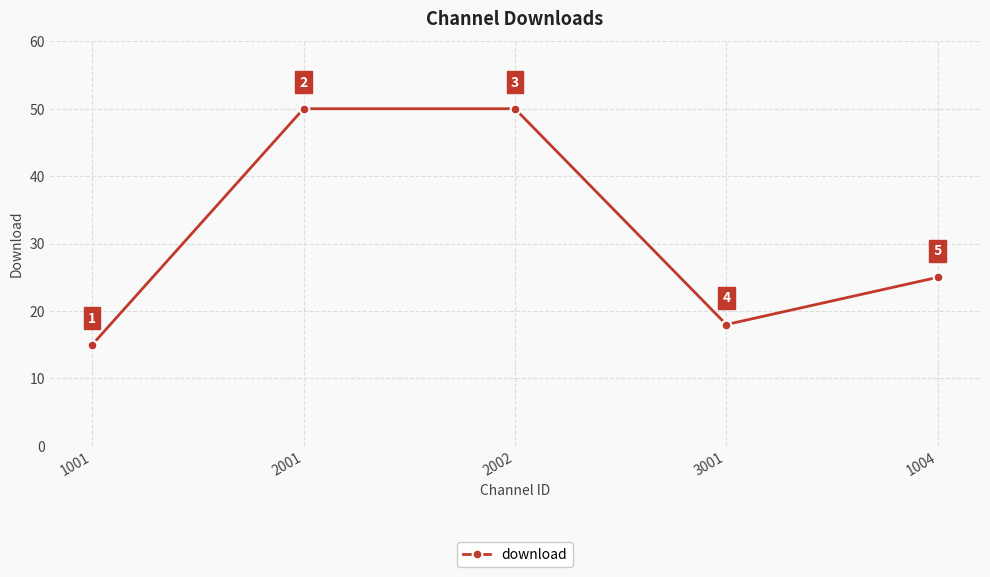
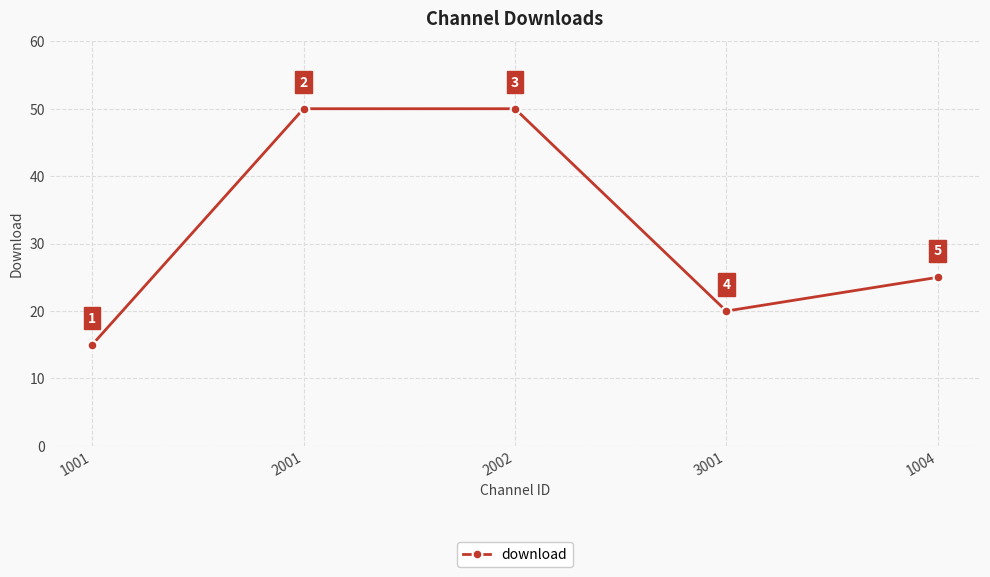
  {
-   "3001": 18
+   "3001": 20
  }
